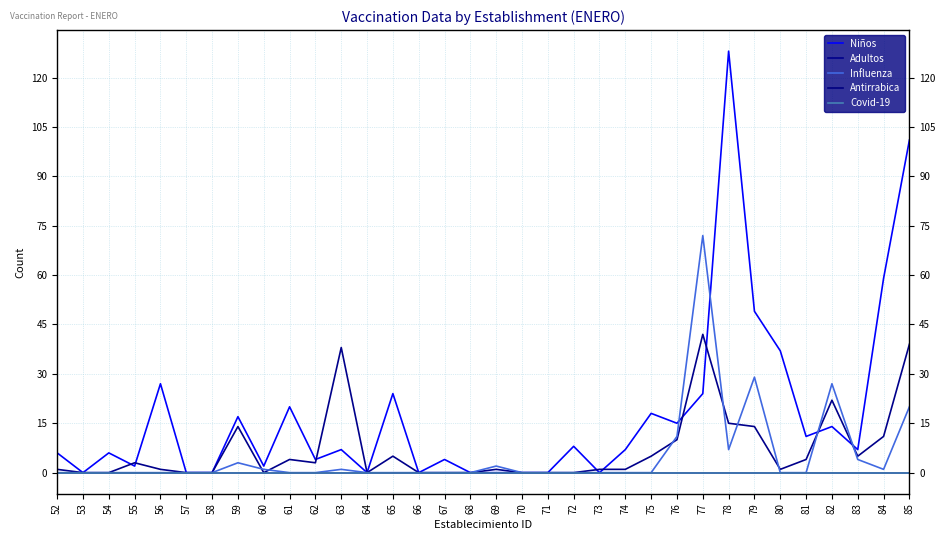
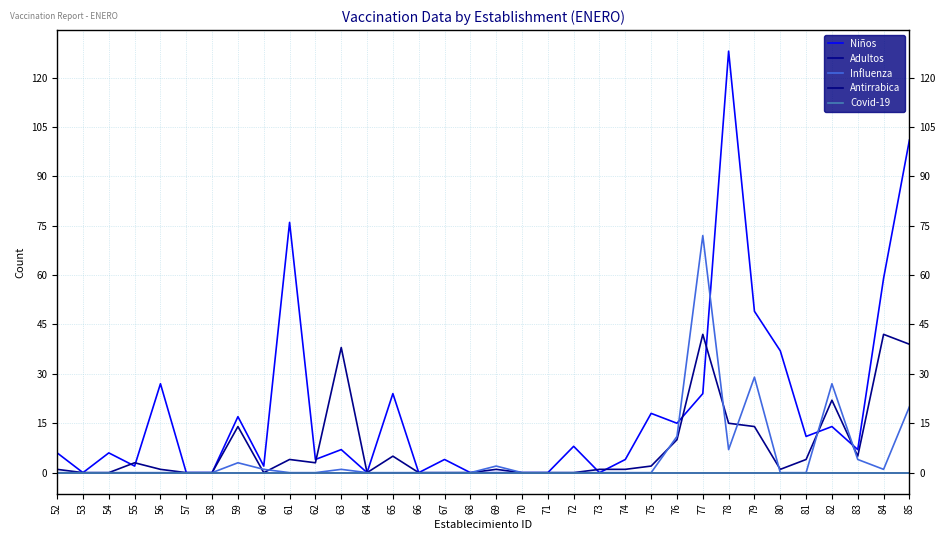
  {
    "Niños": {
      "52": 6,
      "54": 6,
      "55": 2,
      "56": 27,
      "59": 17,
      "60": 2,
-     "61": 20,
+     "61": 76,
      "62": 4,
      "63": 7,
      "65": 24,
      "67": 4,
      "72": 8,
-     "74": 7,
+     "74": 4,
      "75": 18,
      "76": 15,
      "77": 24,
      "78": 128,
      "79": 49,
      "80": 37,
      "81": 11,
      "82": 14,
      "83": 7,
      "84": 59,
      "85": 101
    },
    "Adultos": {
      "52": 1,
      "55": 3,
      "56": 1,
      "59": 14,
      "61": 4,
      "62": 3,
      "63": 38,
      "65": 5,
      "69": 1,
      "73": 1,
      "74": 1,
-     "75": 5,
+     "75": 2,
      "76": 10,
      "77": 42,
      "78": 15,
      "79": 14,
      "80": 1,
      "81": 4,
      "82": 22,
      "83": 5,
-     "84": 11,
+     "84": 42,
      "85": 39
    }
  }
